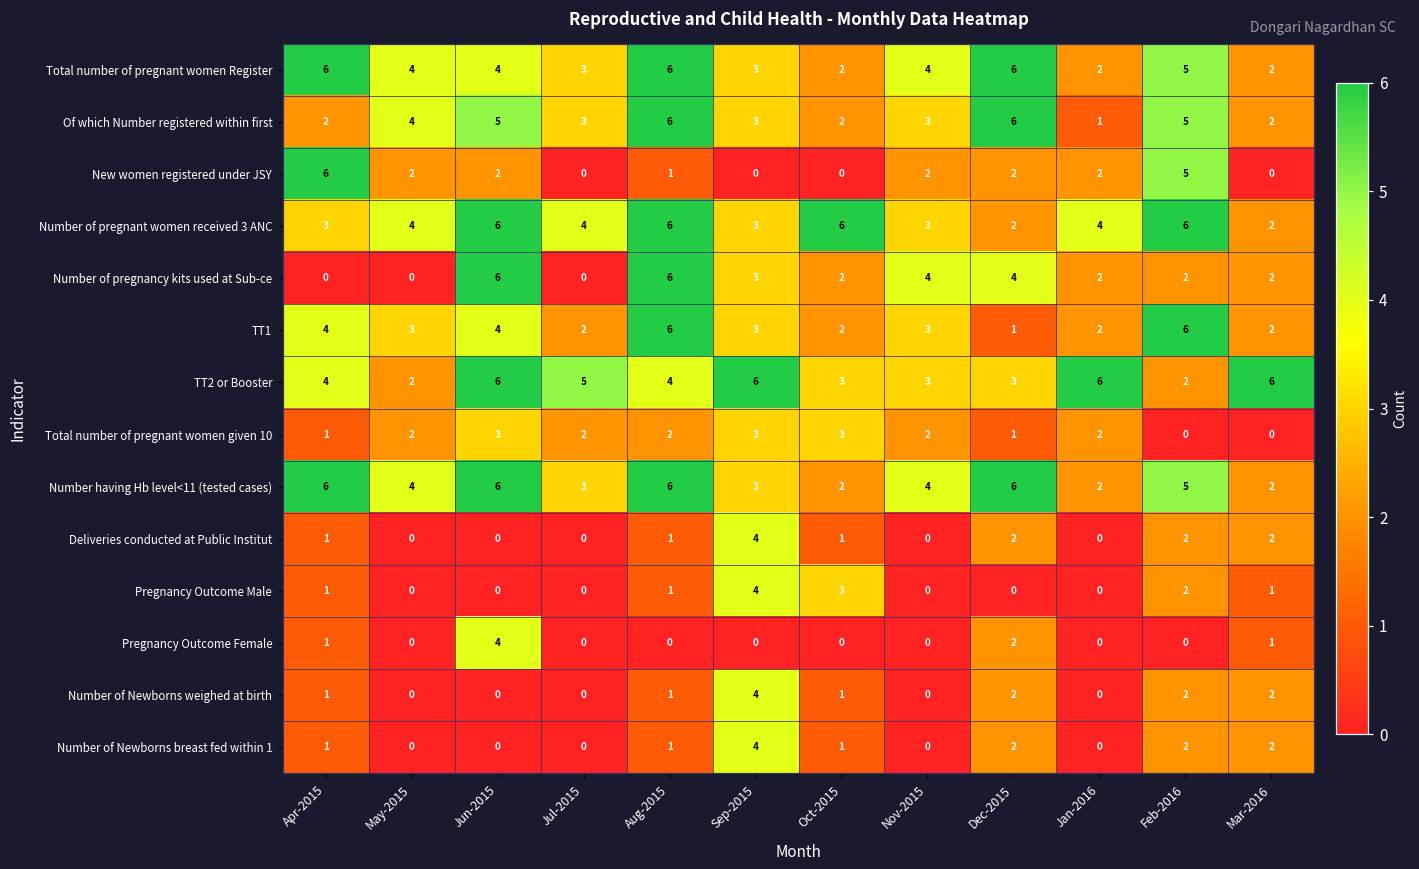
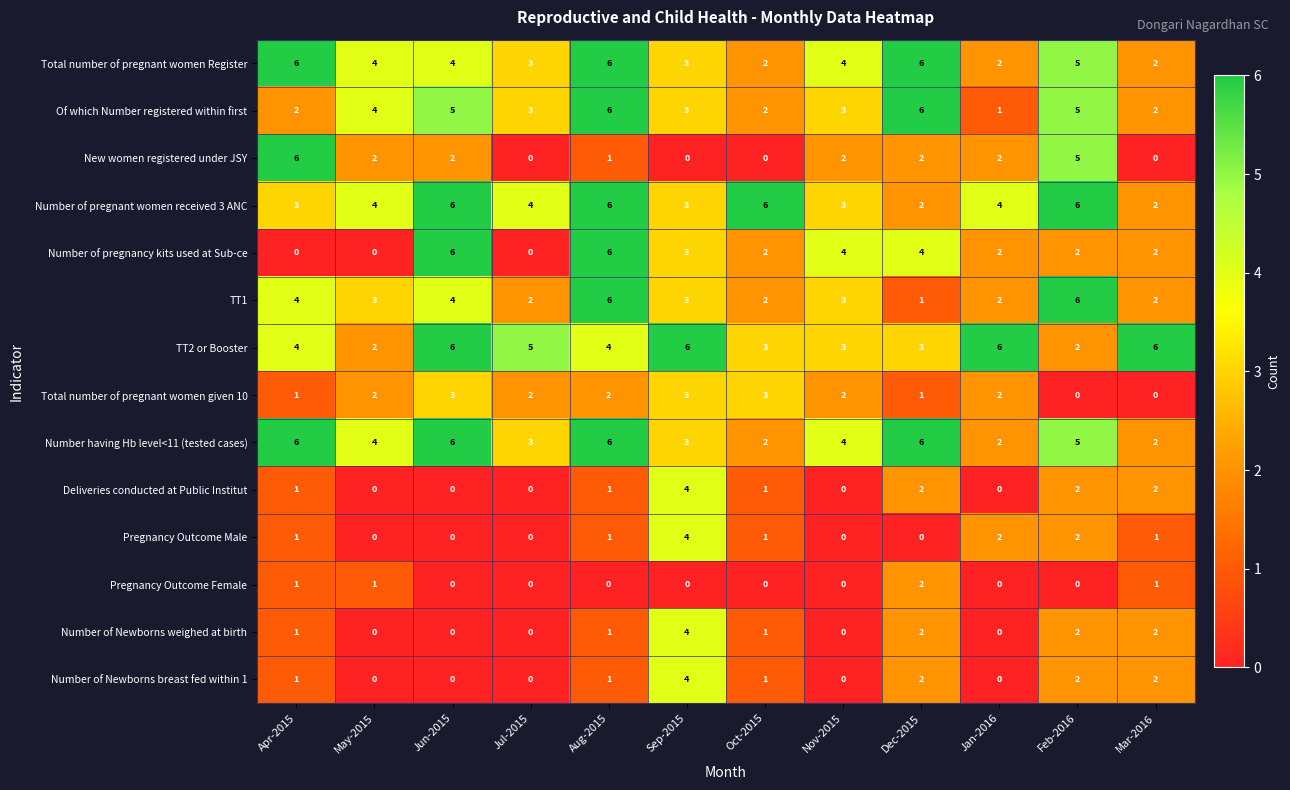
  {
    "Total number of pregnant women Register": {
      "Apr-2015": 6,
      "May-2015": 4,
      "Jun-2015": 4,
      "Jul-2015": 3,
      "Aug-2015": 6,
      "Sep-2015": 3,
      "Oct-2015": 2,
      "Nov-2015": 4,
      "Dec-2015": 6,
      "Jan-2016": 2,
      "Feb-2016": 5,
      "Mar-2016": 2
    },
    "Of which Number registered within first": {
      "Apr-2015": 2,
      "May-2015": 4,
      "Jun-2015": 5,
      "Jul-2015": 3,
      "Aug-2015": 6,
      "Sep-2015": 3,
      "Oct-2015": 2,
      "Nov-2015": 3,
      "Dec-2015": 6,
      "Jan-2016": 1,
      "Feb-2016": 5,
      "Mar-2016": 2
    },
    "New women registered under JSY": {
      "Apr-2015": 6,
      "May-2015": 2,
      "Jun-2015": 2,
      "Jul-2015": 0,
      "Aug-2015": 1,
      "Sep-2015": 0,
      "Oct-2015": 0,
      "Nov-2015": 2,
      "Dec-2015": 2,
      "Jan-2016": 2,
      "Feb-2016": 5,
      "Mar-2016": 0
    },
    "Number of pregnant women received 3 ANC": {
      "Apr-2015": 3,
      "May-2015": 4,
      "Jun-2015": 6,
      "Jul-2015": 4,
      "Aug-2015": 6,
      "Sep-2015": 3,
      "Oct-2015": 6,
      "Nov-2015": 3,
      "Dec-2015": 2,
      "Jan-2016": 4,
      "Feb-2016": 6,
      "Mar-2016": 2
    },
    "Number of pregnancy kits used at Sub-ce": {
      "Apr-2015": 0,
      "May-2015": 0,
      "Jun-2015": 6,
      "Jul-2015": 0,
      "Aug-2015": 6,
      "Sep-2015": 3,
      "Oct-2015": 2,
      "Nov-2015": 4,
      "Dec-2015": 4,
      "Jan-2016": 2,
      "Feb-2016": 2,
      "Mar-2016": 2
    },
    "TT1": {
      "Apr-2015": 4,
      "May-2015": 3,
      "Jun-2015": 4,
      "Jul-2015": 2,
      "Aug-2015": 6,
      "Sep-2015": 3,
      "Oct-2015": 2,
      "Nov-2015": 3,
      "Dec-2015": 1,
      "Jan-2016": 2,
      "Feb-2016": 6,
      "Mar-2016": 2
    },
    "TT2 or Booster": {
      "Apr-2015": 4,
      "May-2015": 2,
      "Jun-2015": 6,
      "Jul-2015": 5,
      "Aug-2015": 4,
      "Sep-2015": 6,
      "Oct-2015": 3,
      "Nov-2015": 3,
      "Dec-2015": 3,
      "Jan-2016": 6,
      "Feb-2016": 2,
      "Mar-2016": 6
    },
    "Total number of pregnant women given 10": {
      "Apr-2015": 1,
      "May-2015": 2,
      "Jun-2015": 3,
      "Jul-2015": 2,
      "Aug-2015": 2,
      "Sep-2015": 3,
      "Oct-2015": 3,
      "Nov-2015": 2,
      "Dec-2015": 1,
      "Jan-2016": 2,
      "Feb-2016": 0,
      "Mar-2016": 0
    },
    "Number having Hb level<11 (tested cases)": {
      "Apr-2015": 6,
      "May-2015": 4,
      "Jun-2015": 6,
      "Jul-2015": 3,
      "Aug-2015": 6,
      "Sep-2015": 3,
      "Oct-2015": 2,
      "Nov-2015": 4,
      "Dec-2015": 6,
      "Jan-2016": 2,
      "Feb-2016": 5,
      "Mar-2016": 2
    },
    "Deliveries conducted at Public Institut": {
      "Apr-2015": 1,
      "May-2015": 0,
      "Jun-2015": 0,
      "Jul-2015": 0,
      "Aug-2015": 1,
      "Sep-2015": 4,
      "Oct-2015": 1,
      "Nov-2015": 0,
      "Dec-2015": 2,
      "Jan-2016": 0,
      "Feb-2016": 2,
      "Mar-2016": 2
    },
    "Pregnancy Outcome Male": {
      "Apr-2015": 1,
      "May-2015": 0,
      "Jun-2015": 0,
      "Jul-2015": 0,
      "Aug-2015": 1,
      "Sep-2015": 4,
-     "Oct-2015": 3,
+     "Oct-2015": 1,
      "Nov-2015": 0,
      "Dec-2015": 0,
-     "Jan-2016": 0,
+     "Jan-2016": 2,
      "Feb-2016": 2,
      "Mar-2016": 1
    },
    "Pregnancy Outcome Female": {
      "Apr-2015": 1,
-     "May-2015": 0,
-     "Jun-2015": 4,
+     "May-2015": 1,
+     "Jun-2015": 0,
      "Jul-2015": 0,
      "Aug-2015": 0,
      "Sep-2015": 0,
      "Oct-2015": 0,
      "Nov-2015": 0,
      "Dec-2015": 2,
      "Jan-2016": 0,
      "Feb-2016": 0,
      "Mar-2016": 1
    },
    "Number of Newborns weighed at birth": {
      "Apr-2015": 1,
      "May-2015": 0,
      "Jun-2015": 0,
      "Jul-2015": 0,
      "Aug-2015": 1,
      "Sep-2015": 4,
      "Oct-2015": 1,
      "Nov-2015": 0,
      "Dec-2015": 2,
      "Jan-2016": 0,
      "Feb-2016": 2,
      "Mar-2016": 2
    },
    "Number of Newborns breast fed within 1": {
      "Apr-2015": 1,
      "May-2015": 0,
      "Jun-2015": 0,
      "Jul-2015": 0,
      "Aug-2015": 1,
      "Sep-2015": 4,
      "Oct-2015": 1,
      "Nov-2015": 0,
      "Dec-2015": 2,
      "Jan-2016": 0,
      "Feb-2016": 2,
      "Mar-2016": 2
    }
  }
